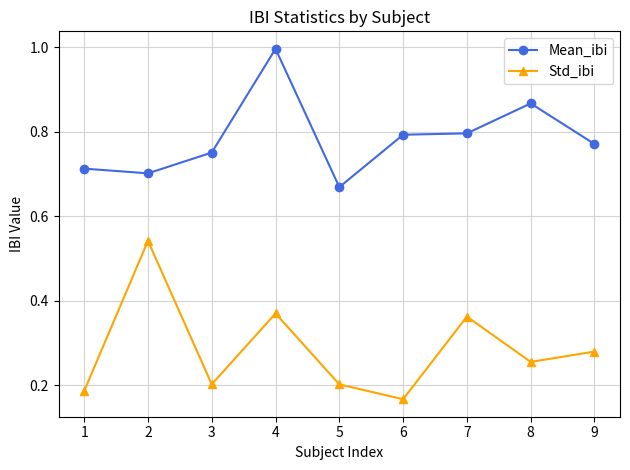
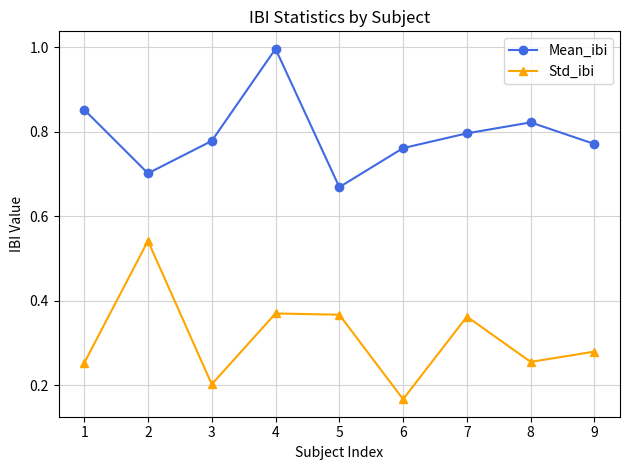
  {
    "Mean_ibi": {
-     "1": 0.71,
+     "1": 0.85,
      "2": 0.70,
-     "3": 0.75,
+     "3": 0.78,
      "4": 1.00,
      "5": 0.67,
-     "6": 0.79,
+     "6": 0.76,
      "7": 0.80,
-     "8": 0.87,
+     "8": 0.82,
      "9": 0.77
    },
    "Std_ibi": {
-     "1": 0.19,
+     "1": 0.25,
      "2": 0.54,
      "3": 0.20,
      "4": 0.37,
-     "5": 0.20,
+     "5": 0.37,
      "6": 0.17,
      "7": 0.36,
      "8": 0.25,
      "9": 0.28
    }
  }
